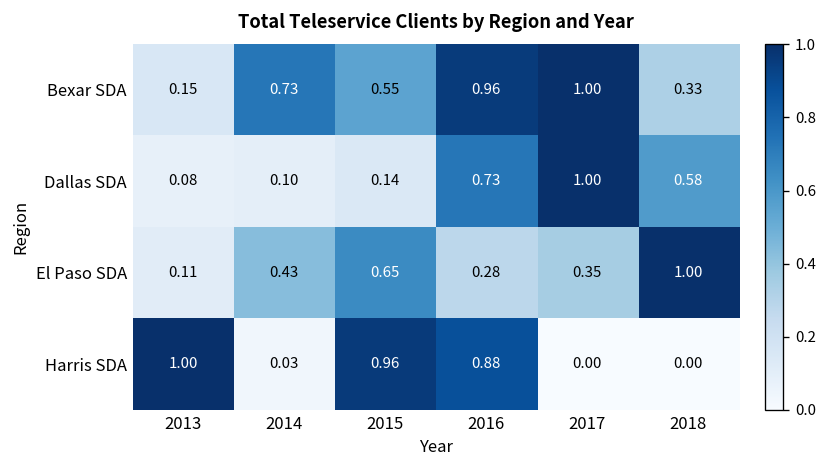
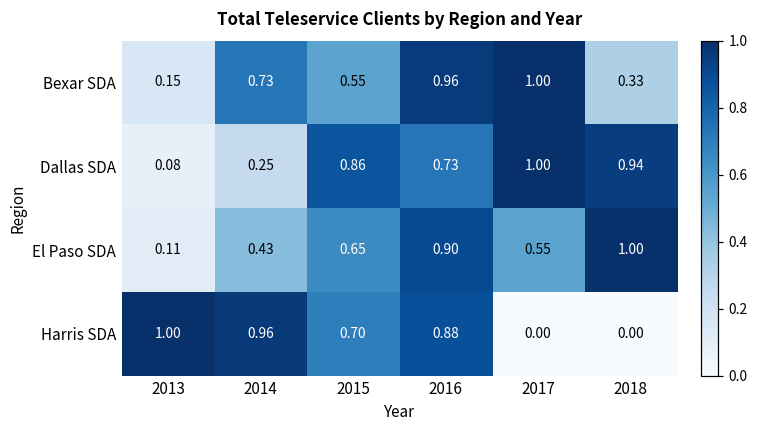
  {
    "Bexar SDA": {
      "2013": 0.15,
      "2014": 0.73,
      "2015": 0.55,
      "2016": 0.96,
      "2017": 1.00,
      "2018": 0.33
    },
    "Dallas SDA": {
      "2013": 0.08,
-     "2014": 0.10,
-     "2015": 0.14,
+     "2014": 0.25,
+     "2015": 0.86,
      "2016": 0.73,
      "2017": 1.00,
-     "2018": 0.58
+     "2018": 0.94
    },
    "El Paso SDA": {
      "2013": 0.11,
      "2014": 0.43,
      "2015": 0.65,
-     "2016": 0.28,
-     "2017": 0.35,
+     "2016": 0.90,
+     "2017": 0.55,
      "2018": 1.00
    },
    "Harris SDA": {
      "2013": 1.00,
-     "2014": 0.03,
-     "2015": 0.96,
+     "2014": 0.96,
+     "2015": 0.70,
      "2016": 0.88,
      "2017": 0.00,
      "2018": 0.00
    }
  }
